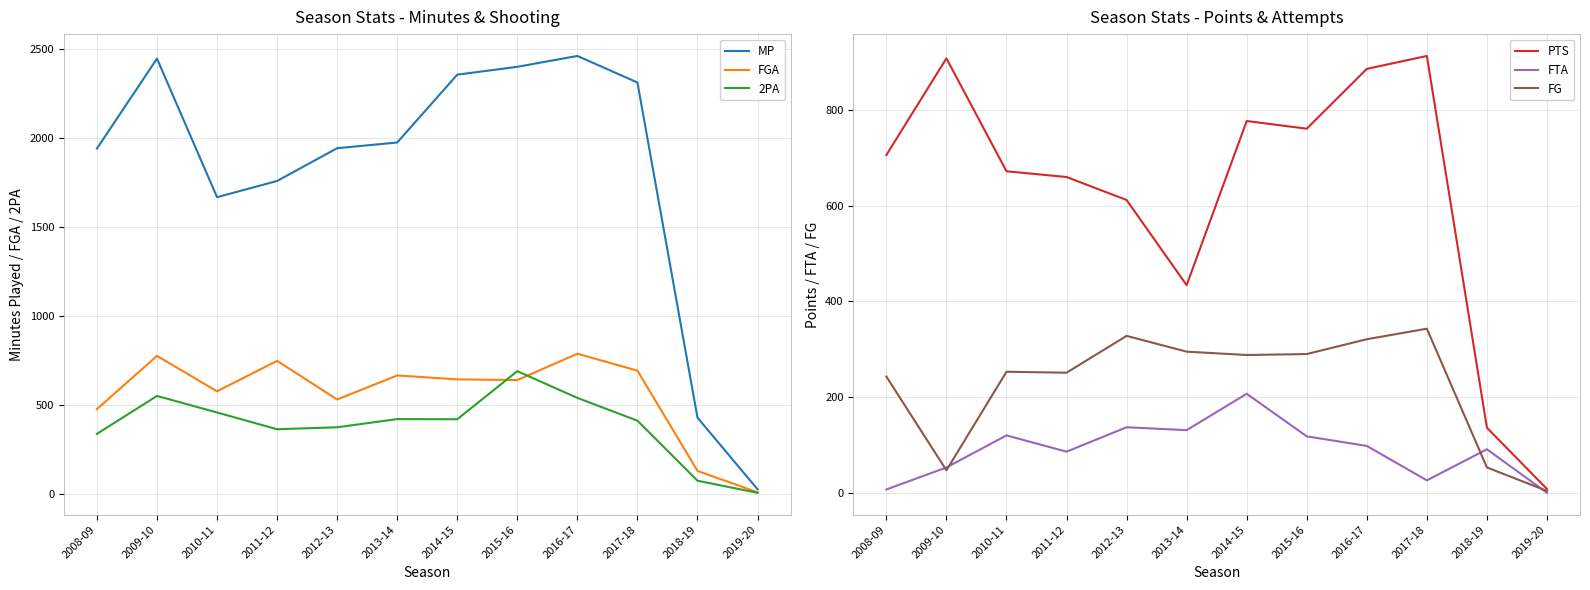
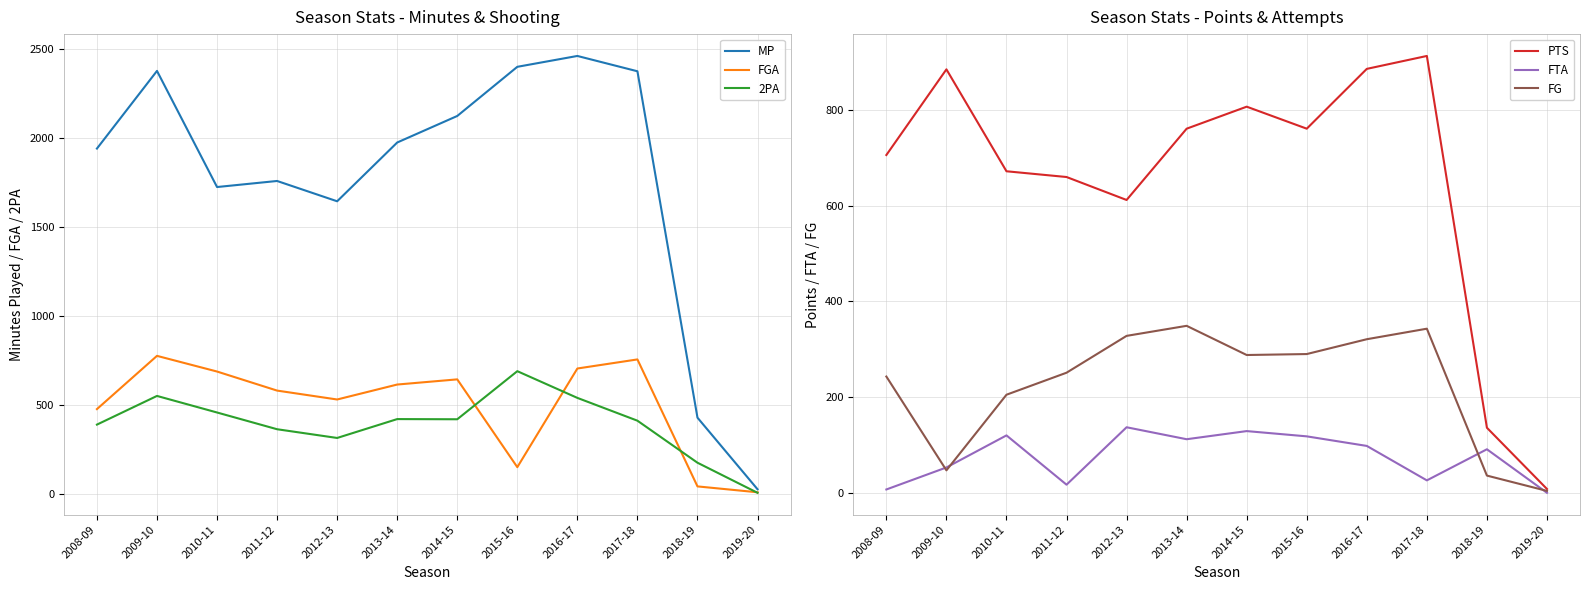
  {
    "Season Stats - Minutes & Shooting": {
      "MP": {
        "2008-09": 1940,
-       "2009-10": 2440,
-       "2010-11": 1670,
+       "2009-10": 2380,
+       "2010-11": 1720,
        "2011-12": 1760,
-       "2012-13": 1940,
+       "2012-13": 1640,
        "2013-14": 1970,
-       "2014-15": 2350,
+       "2014-15": 2120,
        "2015-16": 2400,
        "2016-17": 2460,
-       "2017-18": 2310,
+       "2017-18": 2370,
        "2018-19": 430,
        "2019-20": 30
      },
      "FGA": {
        "2008-09": 480,
        "2009-10": 780,
-       "2010-11": 580,
-       "2011-12": 750,
+       "2010-11": 690,
+       "2011-12": 580,
        "2012-13": 530,
-       "2013-14": 670,
+       "2013-14": 610,
        "2014-15": 640,
-       "2015-16": 640,
-       "2016-17": 790,
-       "2017-18": 690,
-       "2018-19": 130
+       "2015-16": 150,
+       "2016-17": 700,
+       "2017-18": 760,
+       "2018-19": 40
      },
      "2PA": {
-       "2008-09": 340,
+       "2008-09": 390,
        "2009-10": 550,
        "2010-11": 460,
        "2011-12": 360,
-       "2012-13": 370,
+       "2012-13": 310,
        "2013-14": 420,
        "2014-15": 420,
        "2015-16": 690,
        "2016-17": 540,
        "2017-18": 410,
-       "2018-19": 70
+       "2018-19": 180
      }
    },
    "Season Stats - Points & Attempts": {
      "PTS": {
        "2008-09": 710,
-       "2009-10": 910,
+       "2009-10": 890,
        "2010-11": 670,
        "2011-12": 660,
        "2012-13": 610,
-       "2013-14": 430,
-       "2014-15": 780,
+       "2013-14": 760,
+       "2014-15": 810,
        "2015-16": 760,
        "2016-17": 890,
        "2017-18": 910,
        "2018-19": 140
      },
      "FTA": {
        "2008-09": 10,
        "2009-10": 50,
        "2010-11": 120,
-       "2011-12": 90,
+       "2011-12": 20,
        "2012-13": 140,
-       "2013-14": 130,
-       "2014-15": 210,
+       "2013-14": 110,
+       "2014-15": 130,
        "2015-16": 120,
        "2016-17": 100,
        "2017-18": 30,
        "2018-19": 90
      },
      "FG": {
        "2008-09": 240,
        "2009-10": 50,
-       "2010-11": 250,
+       "2010-11": 210,
        "2011-12": 250,
        "2012-13": 330,
-       "2013-14": 300,
+       "2013-14": 350,
        "2014-15": 290,
        "2015-16": 290,
        "2016-17": 320,
        "2017-18": 340,
-       "2018-19": 50
+       "2018-19": 40
      }
    }
  }
